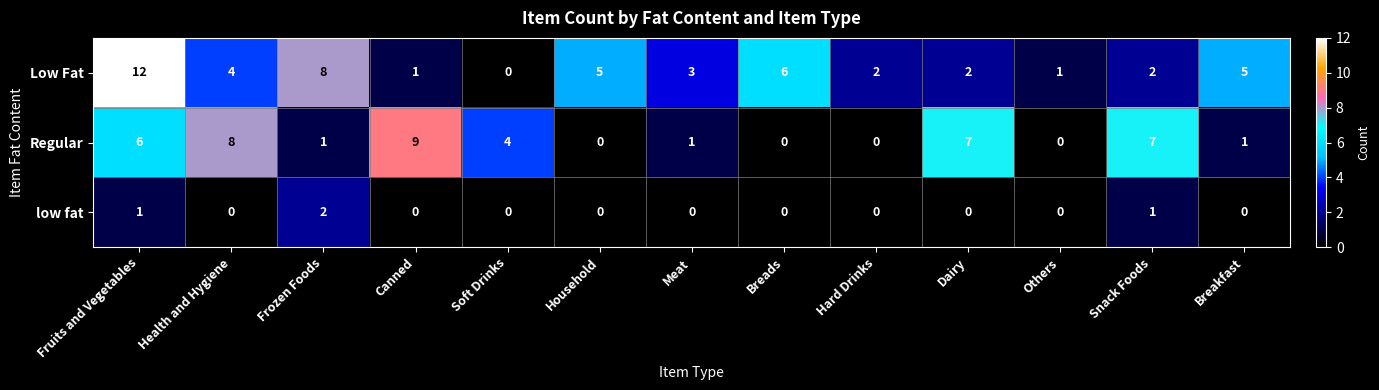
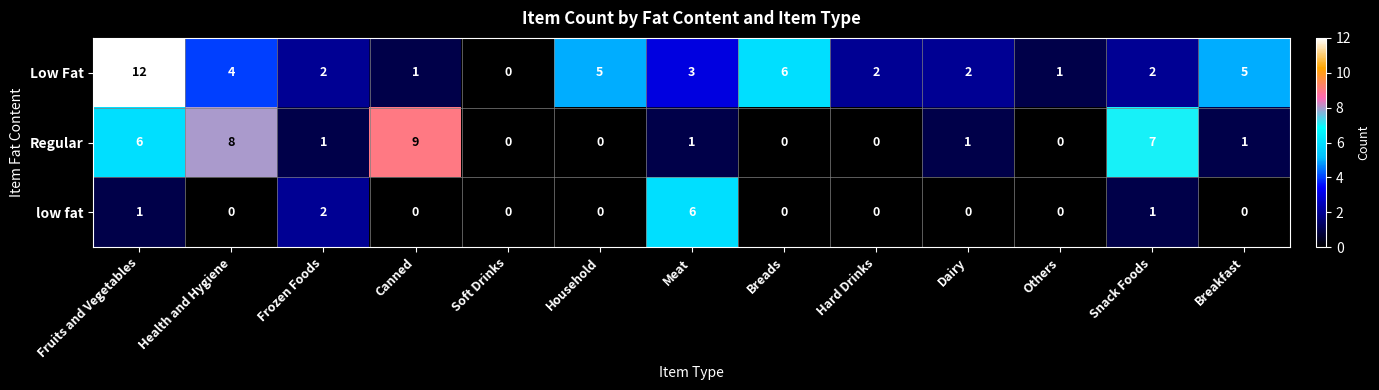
  {
    "Low Fat": {
      "Fruits and Vegetables": 12,
      "Health and Hygiene": 4,
-     "Frozen Foods": 8,
+     "Frozen Foods": 2,
      "Canned": 1,
      "Soft Drinks": 0,
      "Household": 5,
      "Meat": 3,
      "Breads": 6,
      "Hard Drinks": 2,
      "Dairy": 2,
      "Others": 1,
      "Snack Foods": 2,
      "Breakfast": 5
    },
    "Regular": {
      "Fruits and Vegetables": 6,
      "Health and Hygiene": 8,
      "Frozen Foods": 1,
      "Canned": 9,
-     "Soft Drinks": 4,
+     "Soft Drinks": 0,
      "Household": 0,
      "Meat": 1,
      "Breads": 0,
      "Hard Drinks": 0,
-     "Dairy": 7,
+     "Dairy": 1,
      "Others": 0,
      "Snack Foods": 7,
      "Breakfast": 1
    },
    "low fat": {
      "Fruits and Vegetables": 1,
      "Health and Hygiene": 0,
      "Frozen Foods": 2,
      "Canned": 0,
      "Soft Drinks": 0,
      "Household": 0,
-     "Meat": 0,
+     "Meat": 6,
      "Breads": 0,
      "Hard Drinks": 0,
      "Dairy": 0,
      "Others": 0,
      "Snack Foods": 1,
      "Breakfast": 0
    }
  }
